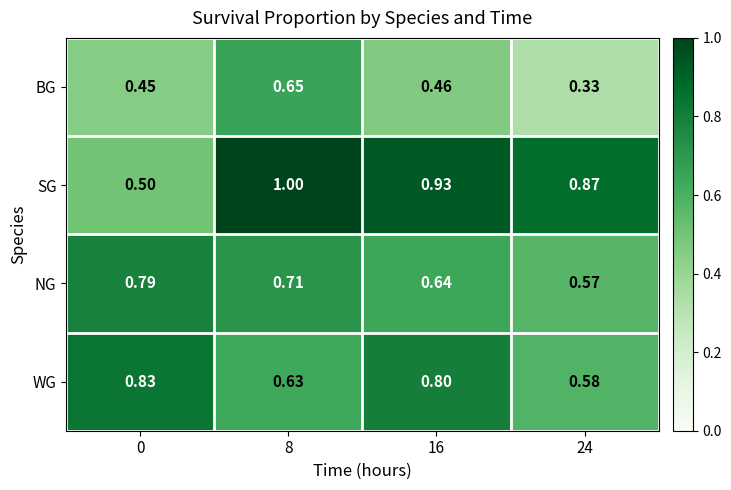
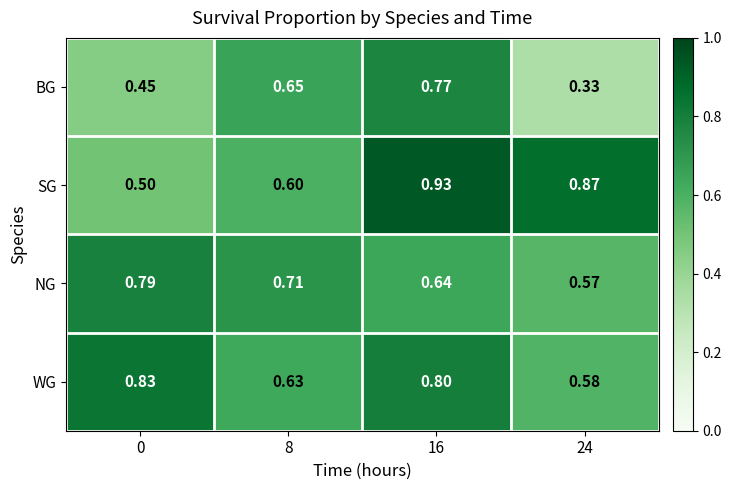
  {
    "BG": {
      "0": 0.45,
      "8": 0.65,
-     "16": 0.46,
+     "16": 0.77,
      "24": 0.33
    },
    "SG": {
      "0": 0.50,
-     "8": 1.00,
+     "8": 0.60,
      "16": 0.93,
      "24": 0.87
    },
    "NG": {
      "0": 0.79,
      "8": 0.71,
      "16": 0.64,
      "24": 0.57
    },
    "WG": {
      "0": 0.83,
      "8": 0.63,
      "16": 0.80,
      "24": 0.58
    }
  }
